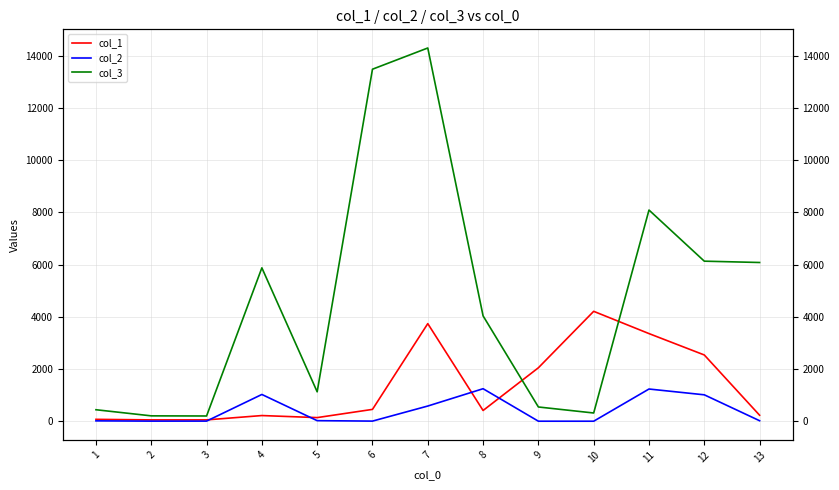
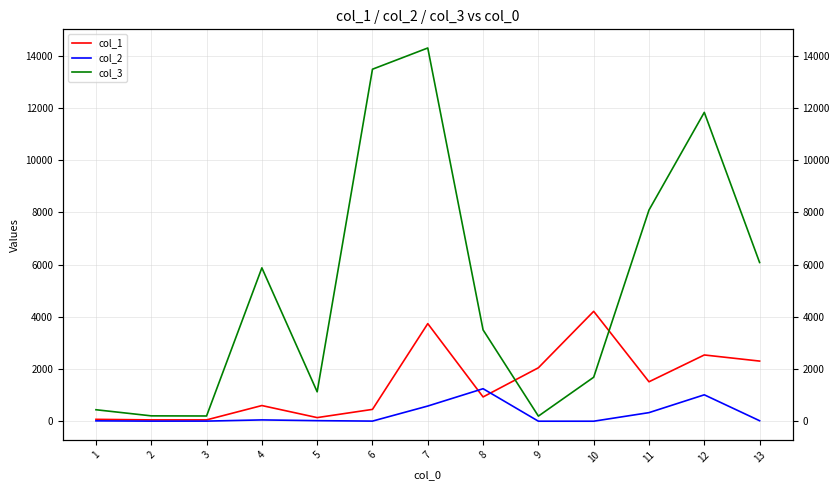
  {
    "col_1": {
-     "4": 200,
+     "4": 600,
      "5": 100,
      "6": 500,
      "7": 3700,
-     "8": 400,
+     "8": 900,
      "9": 2100,
      "10": 4200,
-     "11": 3400,
+     "11": 1500,
      "12": 2500,
-     "13": 200
+     "13": 2300
    },
    "col_2": {
-     "4": 1000,
+     "4": 100,
      "5": 0,
      "6": 0,
      "7": 600,
      "8": 1300,
      "9": 0,
      "10": 0,
-     "11": 1200,
+     "11": 300,
      "12": 1000,
      "13": 0
    },
    "col_3": {
      "1": 400,
      "2": 200,
      "3": 200,
      "4": 5900,
      "5": 1100,
      "6": 13500,
      "7": 14300,
-     "8": 4000,
-     "9": 600,
-     "10": 300,
+     "8": 3500,
+     "9": 200,
+     "10": 1700,
      "11": 8100,
-     "12": 6100,
+     "12": 11800,
      "13": 6100
    }
  }
